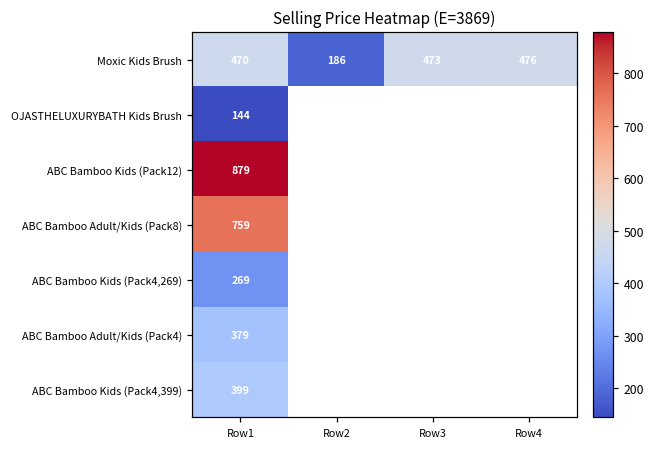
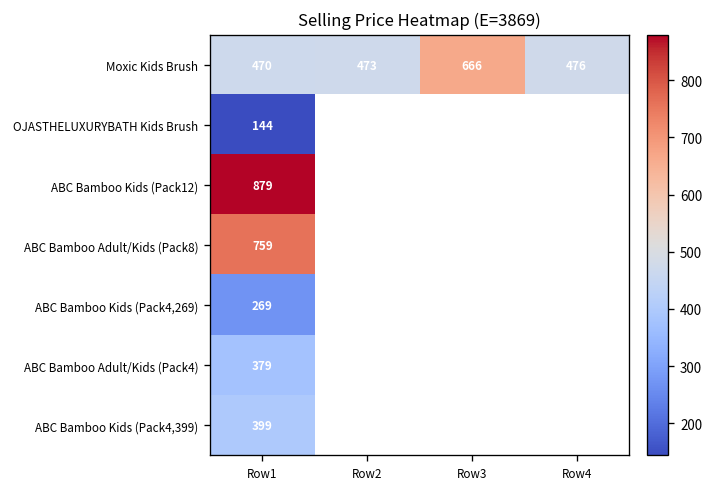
  {
    "Moxic Kids Brush": {
      "Row1": 470,
-     "Row2": 186,
-     "Row3": 473,
+     "Row2": 473,
+     "Row3": 666,
      "Row4": 476
    },
    "OJASTHELUXURYBATH Kids Brush": {
      "Row1": 144
    },
    "ABC Bamboo Kids (Pack12)": {
      "Row1": 879
    },
    "ABC Bamboo Adult/Kids (Pack8)": {
      "Row1": 759
    },
    "ABC Bamboo Kids (Pack4,269)": {
      "Row1": 269
    },
    "ABC Bamboo Adult/Kids (Pack4)": {
      "Row1": 379
    },
    "ABC Bamboo Kids (Pack4,399)": {
      "Row1": 399
    }
  }
